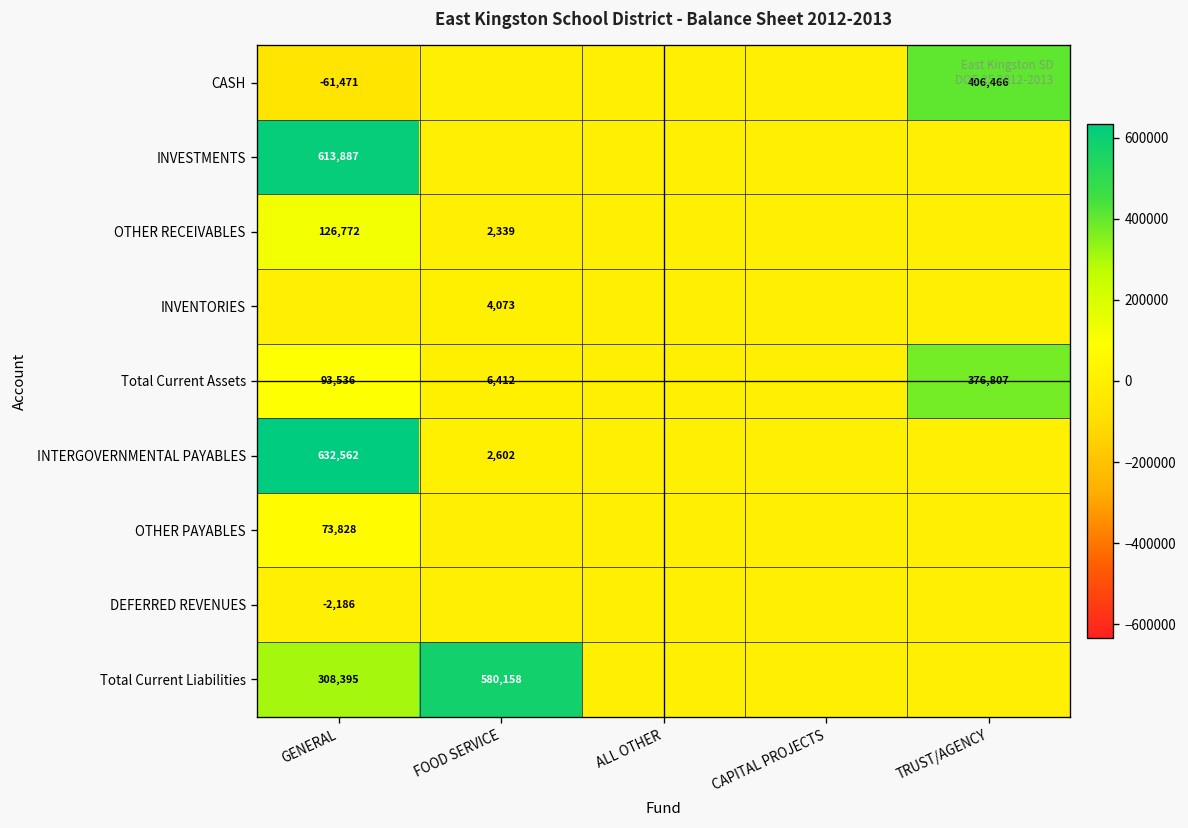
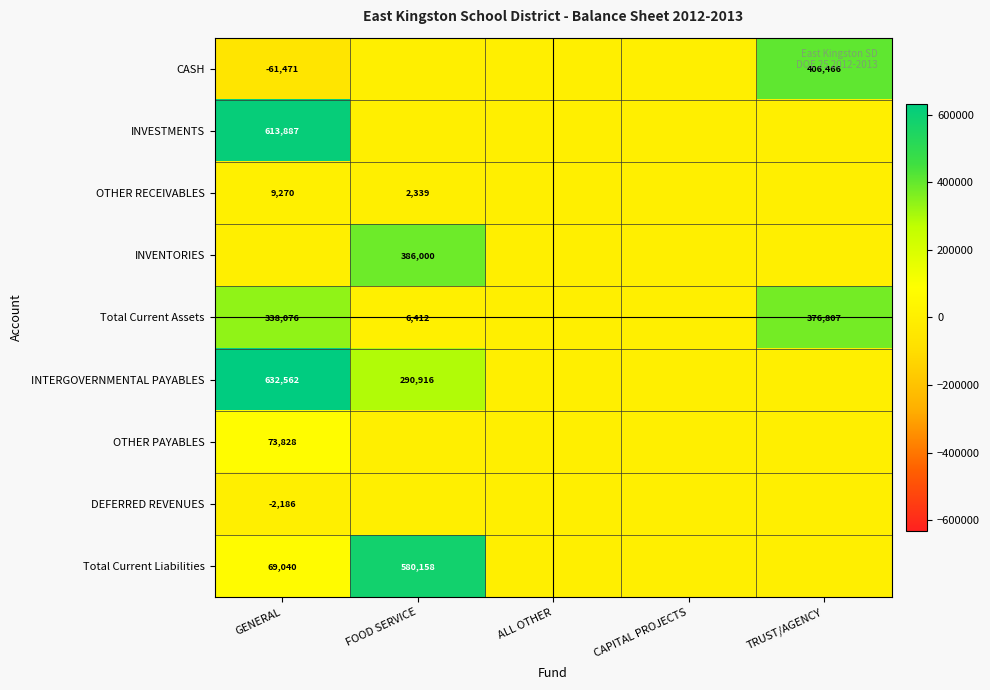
  {
    "CASH": {
      "GENERAL": "-61,471"
    },
    "INVESTMENTS": {
      "GENERAL": "613,887"
    },
    "OTHER RECEIVABLES": {
-     "GENERAL": "126,772",
+     "GENERAL": "9,270",
      "FOOD SERVICE": "2,339"
    },
    "INVENTORIES": {
-     "FOOD SERVICE": "4,073"
+     "FOOD SERVICE": "386,000"
    },
    "Total Current Assets": {
-     "GENERAL": "93,536",
+     "GENERAL": "338,076",
      "FOOD SERVICE": "6,412",
      "TRUST/AGENCY": "376,807"
    },
    "INTERGOVERNMENTAL PAYABLES": {
      "GENERAL": "632,562",
-     "FOOD SERVICE": "2,602"
+     "FOOD SERVICE": "290,916"
    },
    "OTHER PAYABLES": {
      "GENERAL": "73,828"
    },
    "DEFERRED REVENUES": {
      "GENERAL": "-2,186"
    },
    "Total Current Liabilities": {
-     "GENERAL": "308,395",
+     "GENERAL": "69,040",
      "FOOD SERVICE": "580,158"
    }
  }
